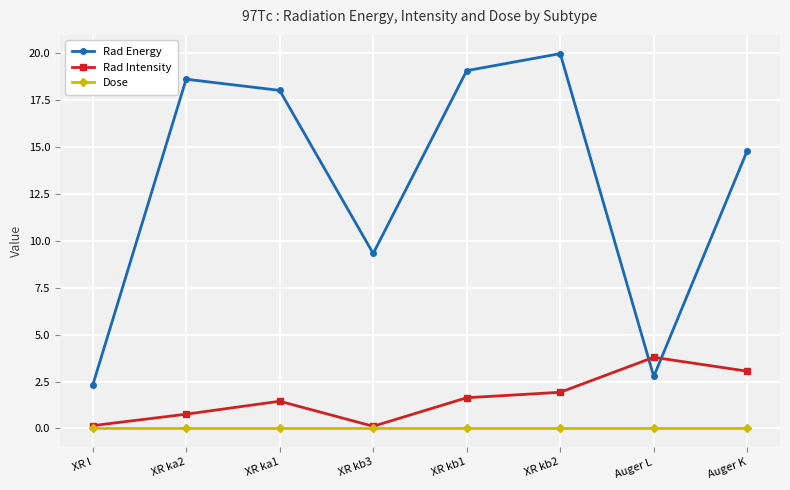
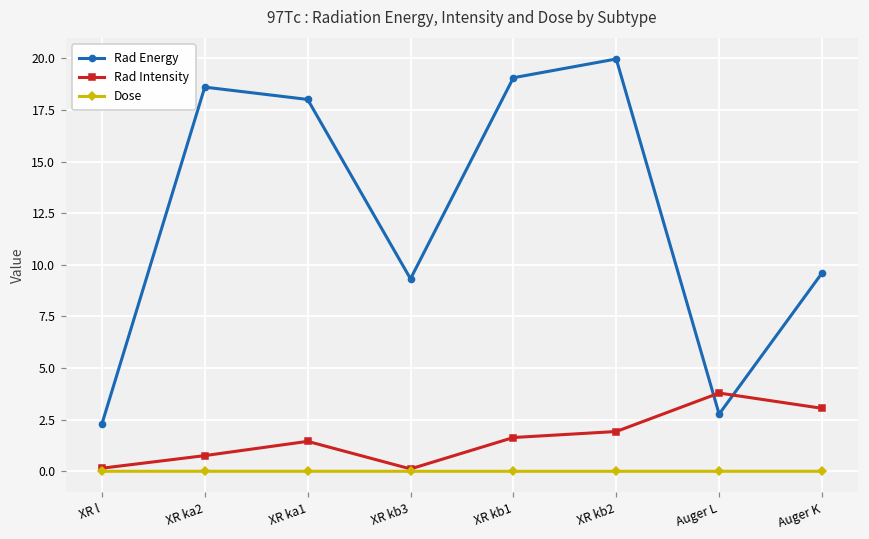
  {
    "Rad Energy": {
      "XR l": 2.3,
      "XR ka2": 18.6,
      "XR ka1": 18.0,
      "XR kb3": 9.3,
      "XR kb1": 19.1,
      "XR kb2": 20.0,
      "Auger L": 2.8,
-     "Auger K": 14.8
+     "Auger K": 9.6
    },
    "Rad Intensity": {
      "XR l": 0.2,
      "XR ka2": 0.8,
      "XR ka1": 1.5,
      "XR kb1": 1.6,
      "XR kb2": 1.9,
      "Auger L": 3.8,
      "Auger K": 3.1
    },
    "Dose": {
      "XR l": 0.0,
      "XR ka2": 0.0,
      "XR ka1": 0.0,
      "XR kb1": 0.0,
      "XR kb2": 0.0,
      "Auger L": 0.0,
      "Auger K": 0.0
    }
  }
